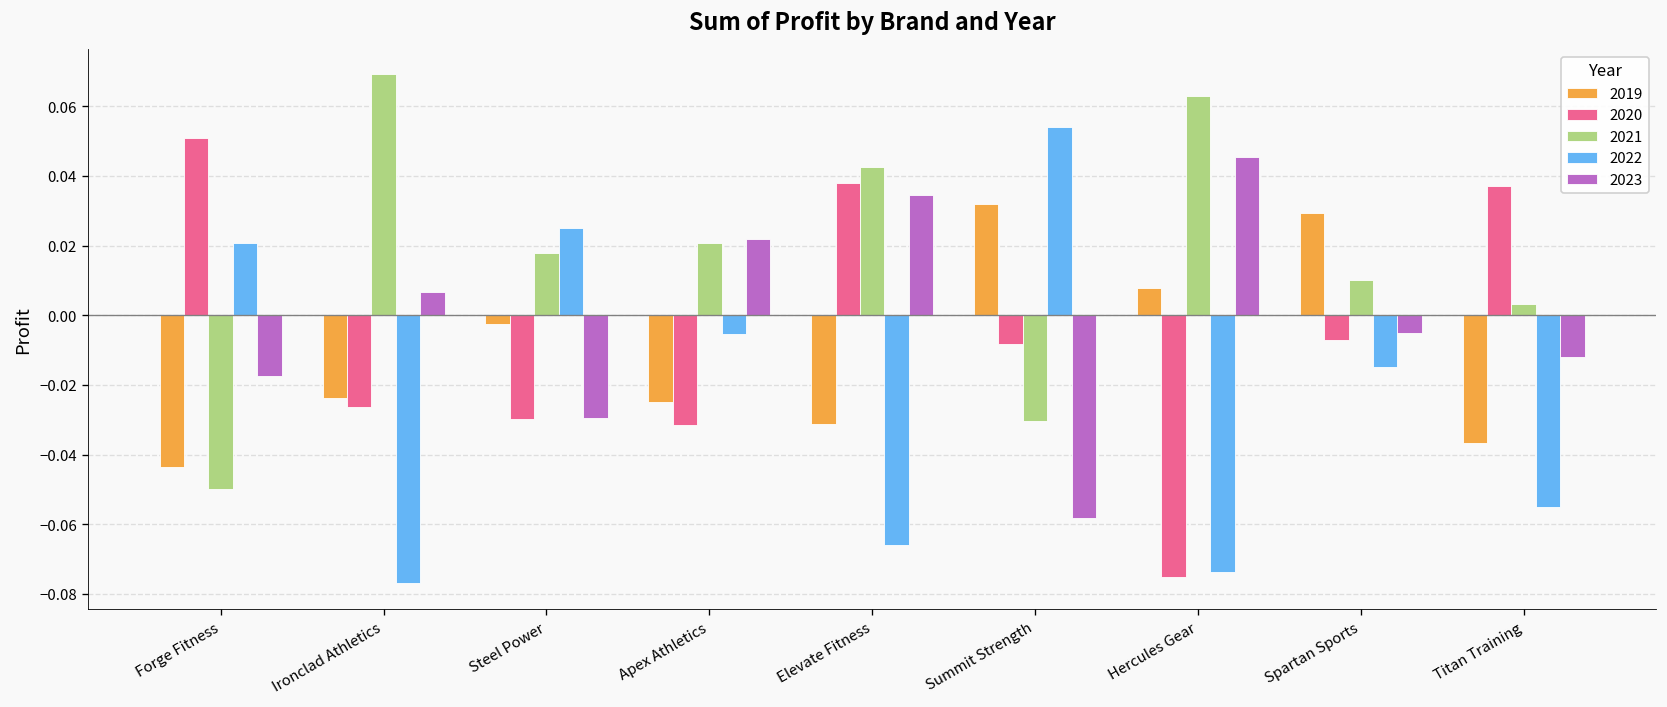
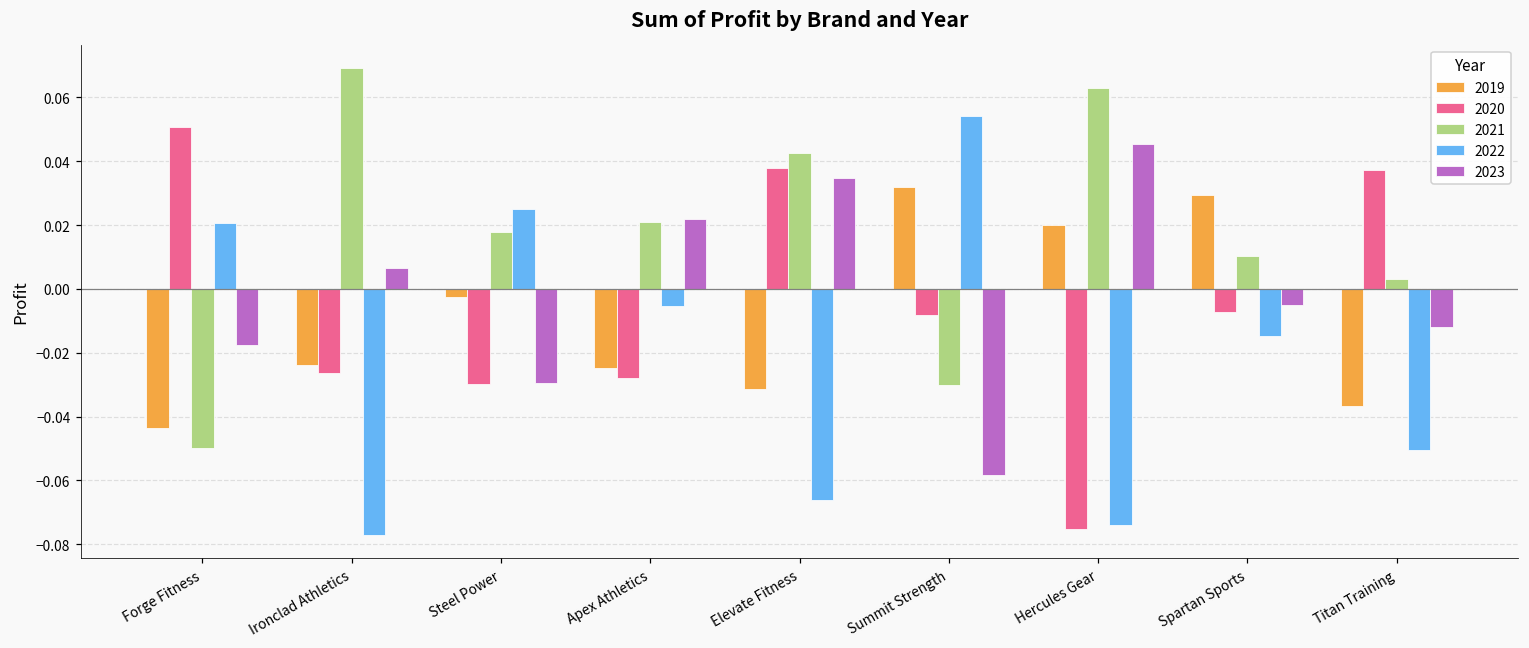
  {
    "2019": {
      "Forge Fitness": -0.043,
      "Ironclad Athletics": -0.024,
      "Steel Power": -0.002,
      "Apex Athletics": -0.025,
      "Elevate Fitness": -0.031,
      "Summit Strength": 0.032,
-     "Hercules Gear": 0.008,
+     "Hercules Gear": 0.020,
      "Spartan Sports": 0.029,
      "Titan Training": -0.037
    },
    "2020": {
      "Forge Fitness": 0.051,
      "Ironclad Athletics": -0.026,
      "Steel Power": -0.030,
-     "Apex Athletics": -0.032,
+     "Apex Athletics": -0.028,
      "Elevate Fitness": 0.038,
      "Summit Strength": -0.008,
      "Hercules Gear": -0.075,
      "Spartan Sports": -0.007,
      "Titan Training": 0.037
    },
    "2021": {
      "Forge Fitness": -0.050,
      "Ironclad Athletics": 0.069,
      "Steel Power": 0.018,
      "Apex Athletics": 0.021,
      "Elevate Fitness": 0.042,
      "Summit Strength": -0.030,
      "Hercules Gear": 0.063,
      "Spartan Sports": 0.010,
      "Titan Training": 0.003
    },
    "2022": {
      "Forge Fitness": 0.021,
      "Ironclad Athletics": -0.077,
      "Steel Power": 0.025,
      "Apex Athletics": -0.005,
      "Elevate Fitness": -0.066,
      "Summit Strength": 0.054,
      "Hercules Gear": -0.074,
      "Spartan Sports": -0.015,
-     "Titan Training": -0.055
+     "Titan Training": -0.050
    },
    "2023": {
      "Forge Fitness": -0.017,
      "Ironclad Athletics": 0.007,
      "Steel Power": -0.030,
      "Apex Athletics": 0.022,
      "Elevate Fitness": 0.035,
      "Summit Strength": -0.058,
      "Hercules Gear": 0.045,
      "Spartan Sports": -0.005,
      "Titan Training": -0.012
    }
  }
